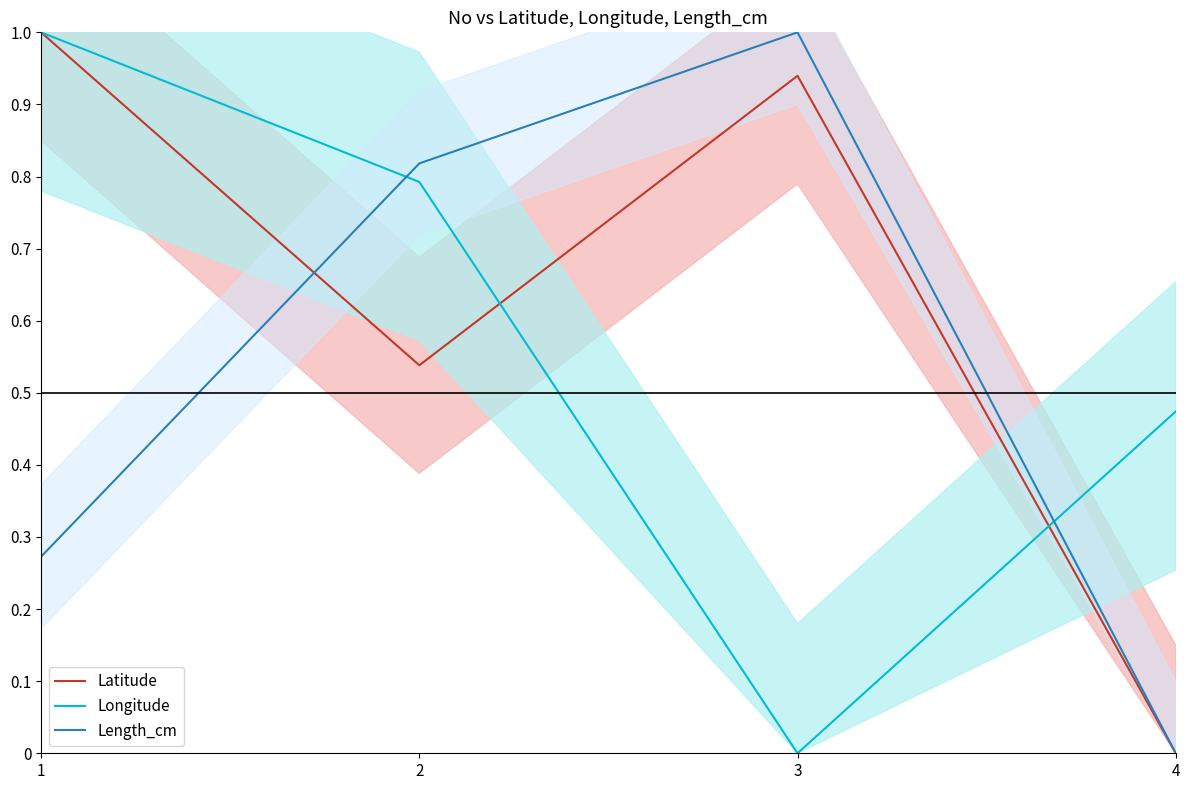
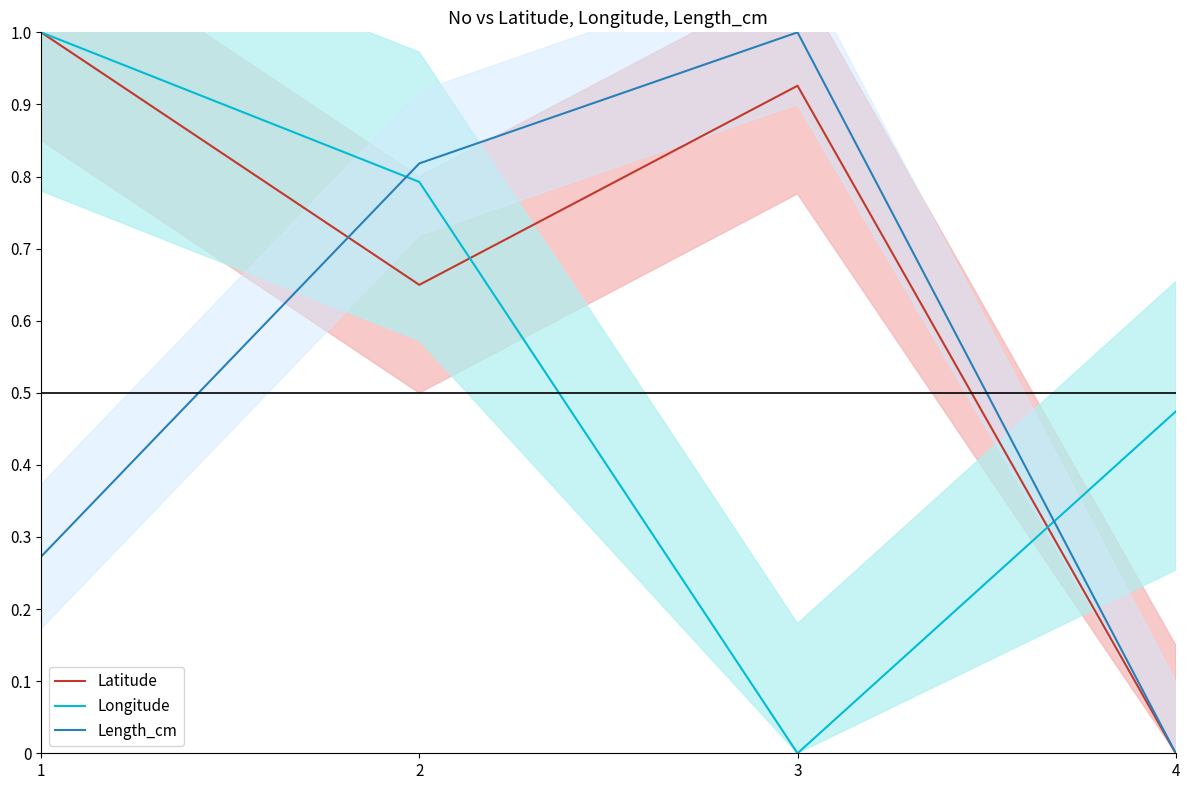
  {
    "Latitude": {
-     "2": 0.54,
-     "3": 0.94
+     "2": 0.65,
+     "3": 0.93
    },
    "Longitude": {
      "2": 0.79,
      "3": 0.00,
      "4": 0.47
    },
    "Length_cm": {
      "1": 0.27,
      "2": 0.82,
      "3": 1.00
    }
  }
